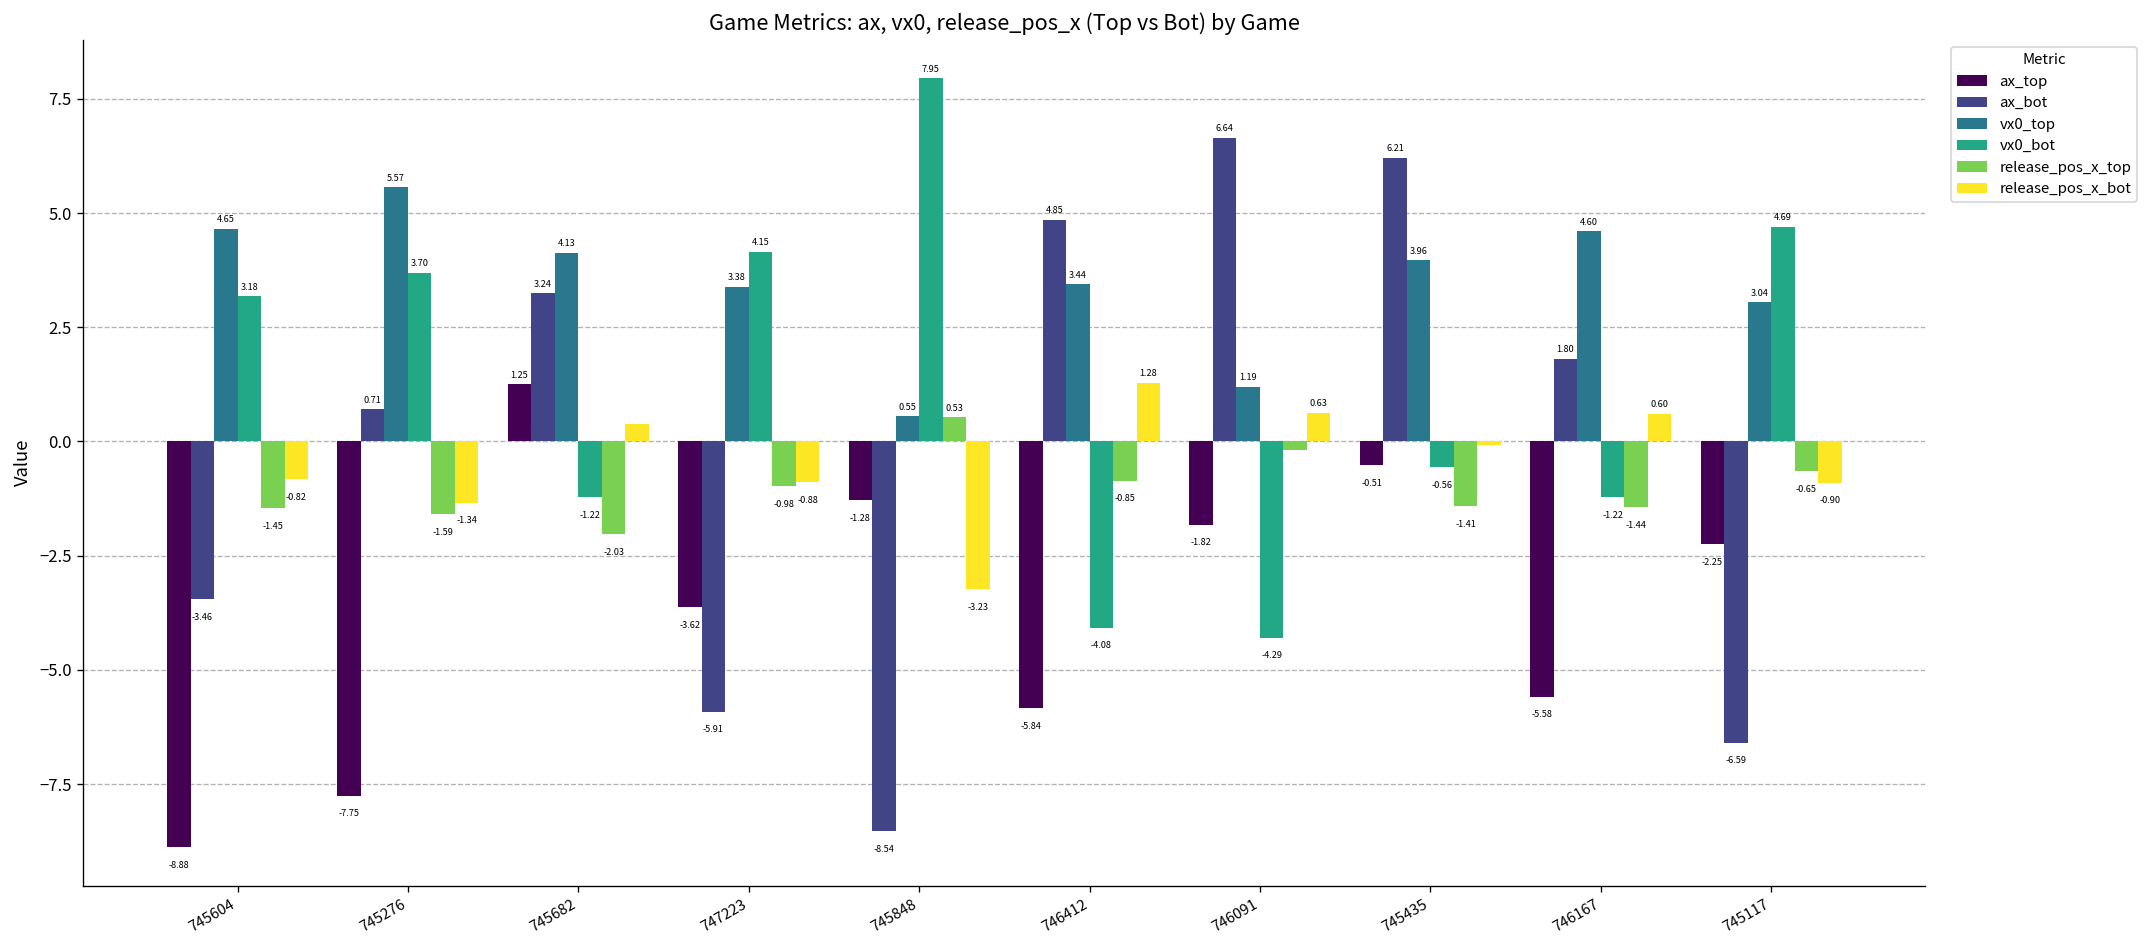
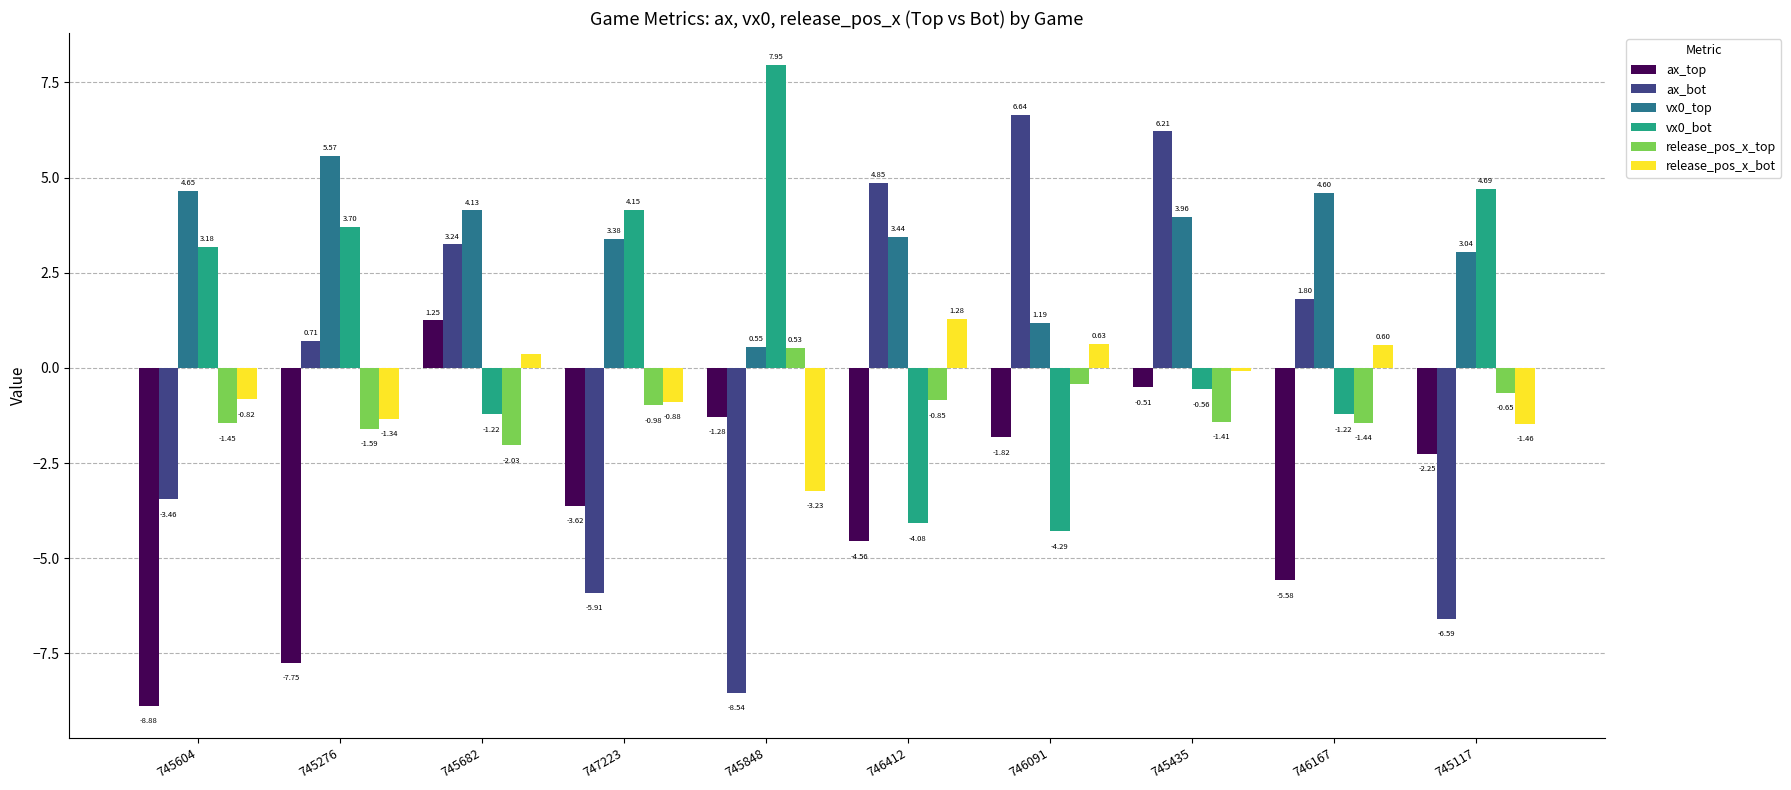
  {
    "ax_top": {
      "745604": -8.88,
      "745276": -7.75,
      "745682": 1.25,
      "747223": -3.62,
      "745848": -1.28,
-     "746412": -5.84,
+     "746412": -4.56,
      "746091": -1.82,
      "745435": -0.51,
      "746167": -5.58,
      "745117": -2.25
    },
    "release_pos_x_top": {
-     "746091": -0.2
+     "746091": -0.4
    },
    "release_pos_x_bot": {
      "745604": -0.82,
      "745276": -1.34,
      "747223": -0.88,
      "745848": -3.23,
      "746412": 1.28,
      "746091": 0.63,
      "746167": 0.60,
-     "745117": -0.90
+     "745117": -1.46
    }
  }
